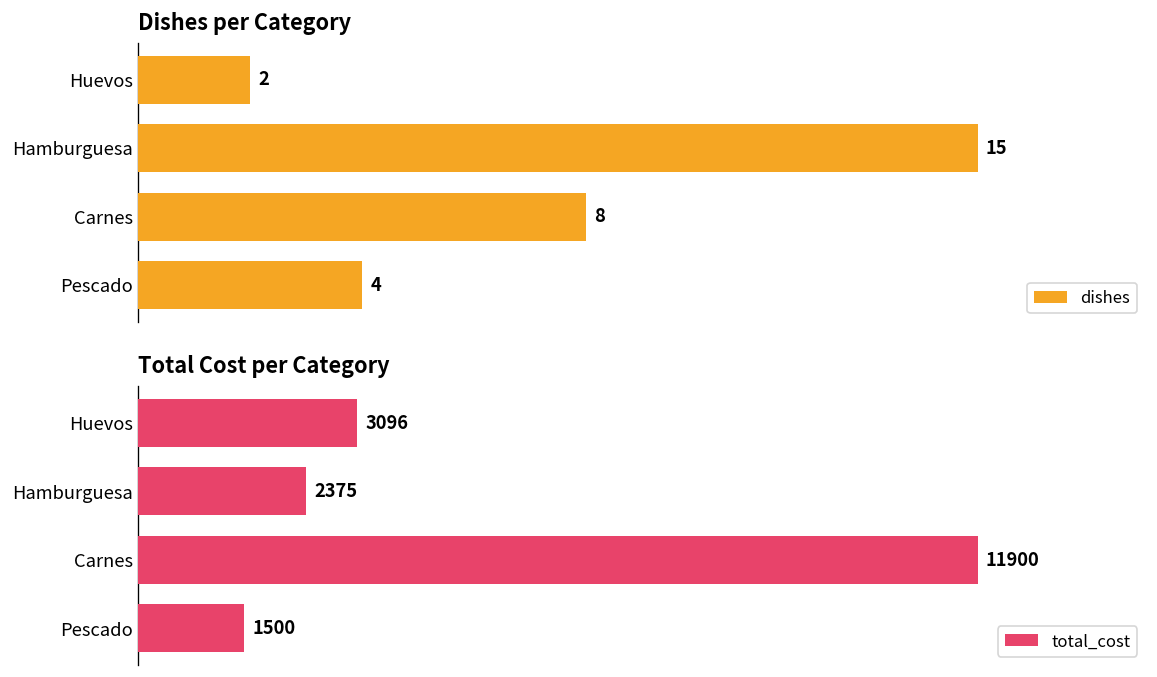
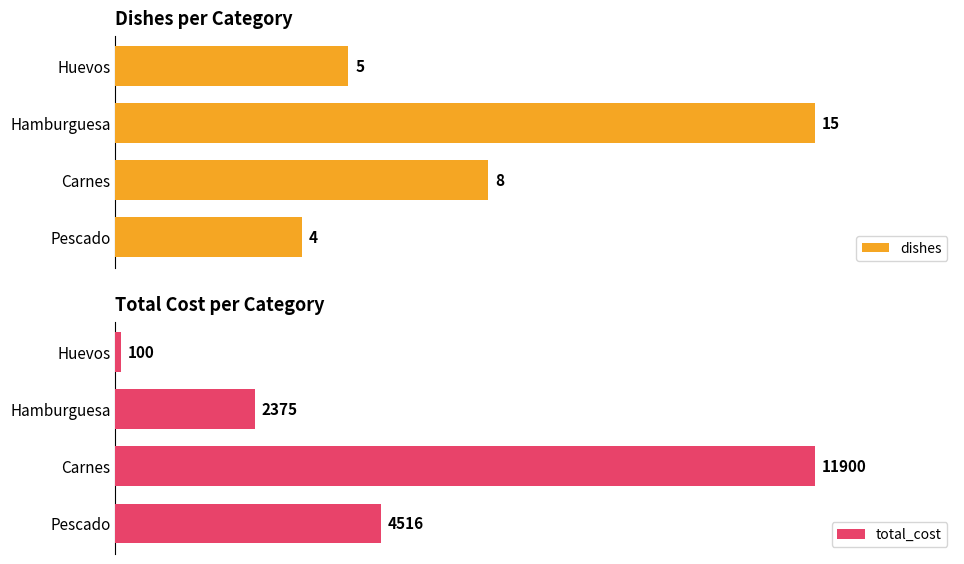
  {
    "Dishes per Category": {
-     "Huevos": 2,
+     "Huevos": 5,
      "Hamburguesa": 15,
      "Carnes": 8,
      "Pescado": 4
    },
    "Total Cost per Category": {
-     "Huevos": 3096,
+     "Huevos": 100,
      "Hamburguesa": 2375,
      "Carnes": 11900,
-     "Pescado": 1500
+     "Pescado": 4516
    }
  }
